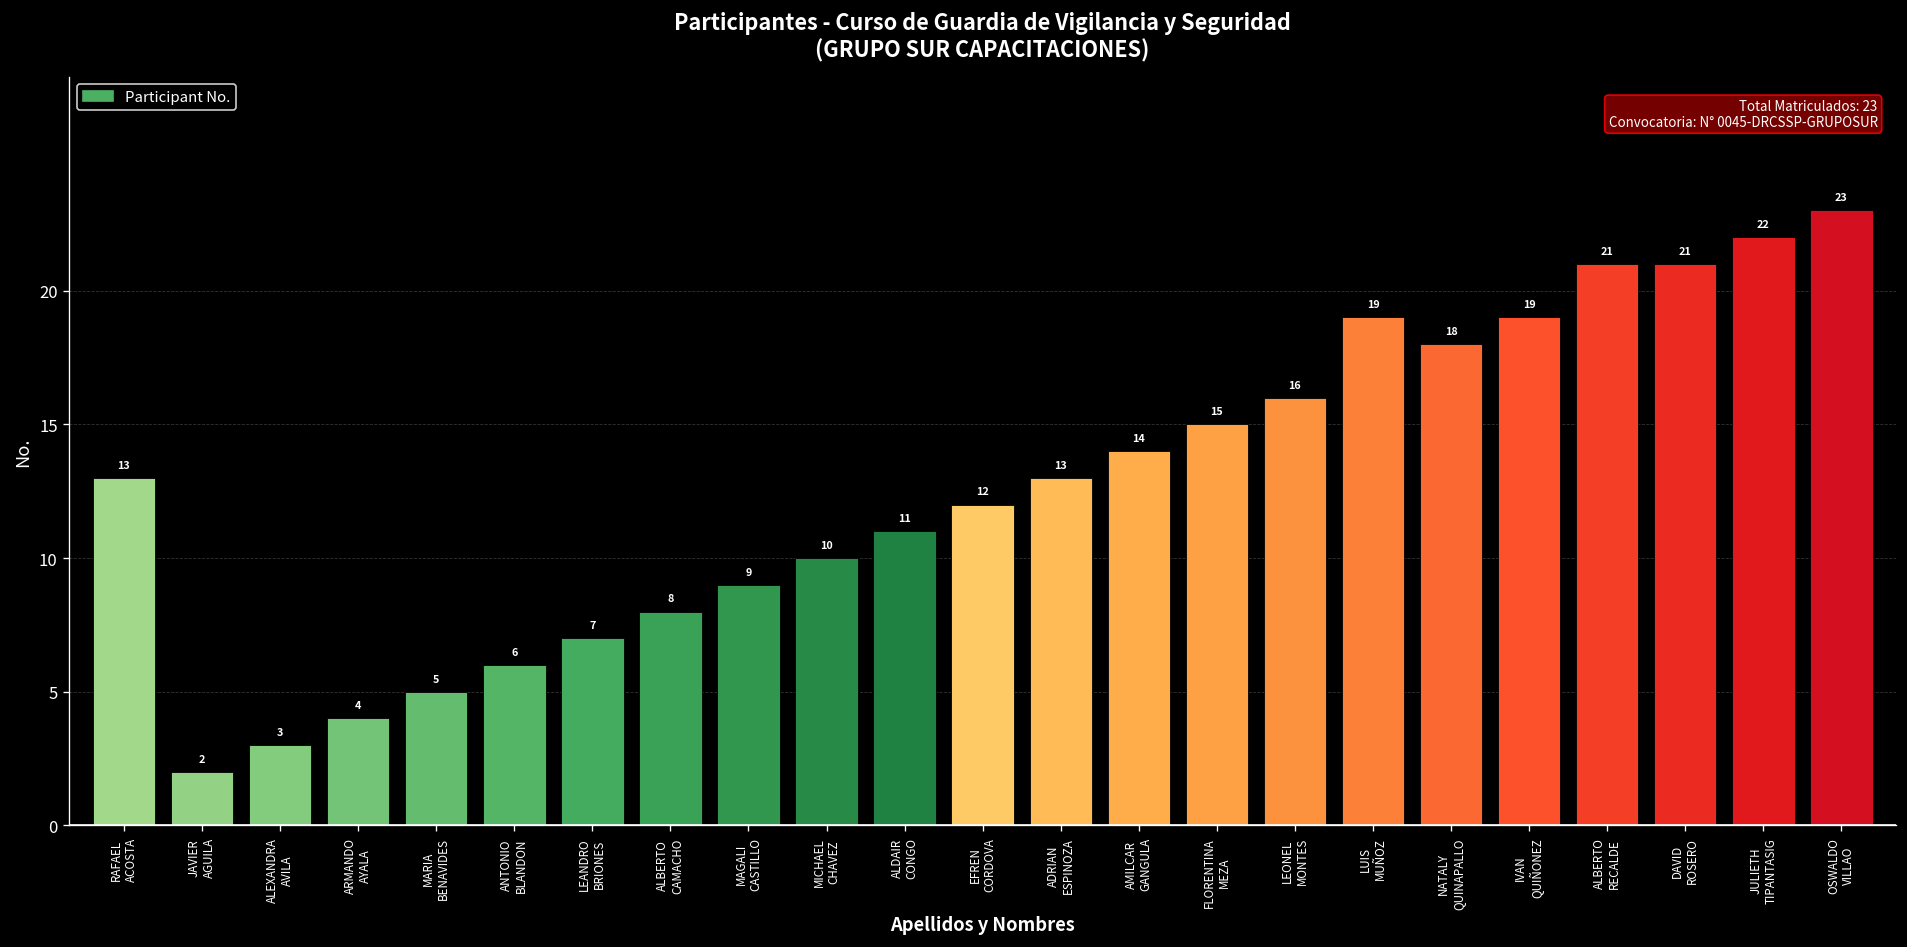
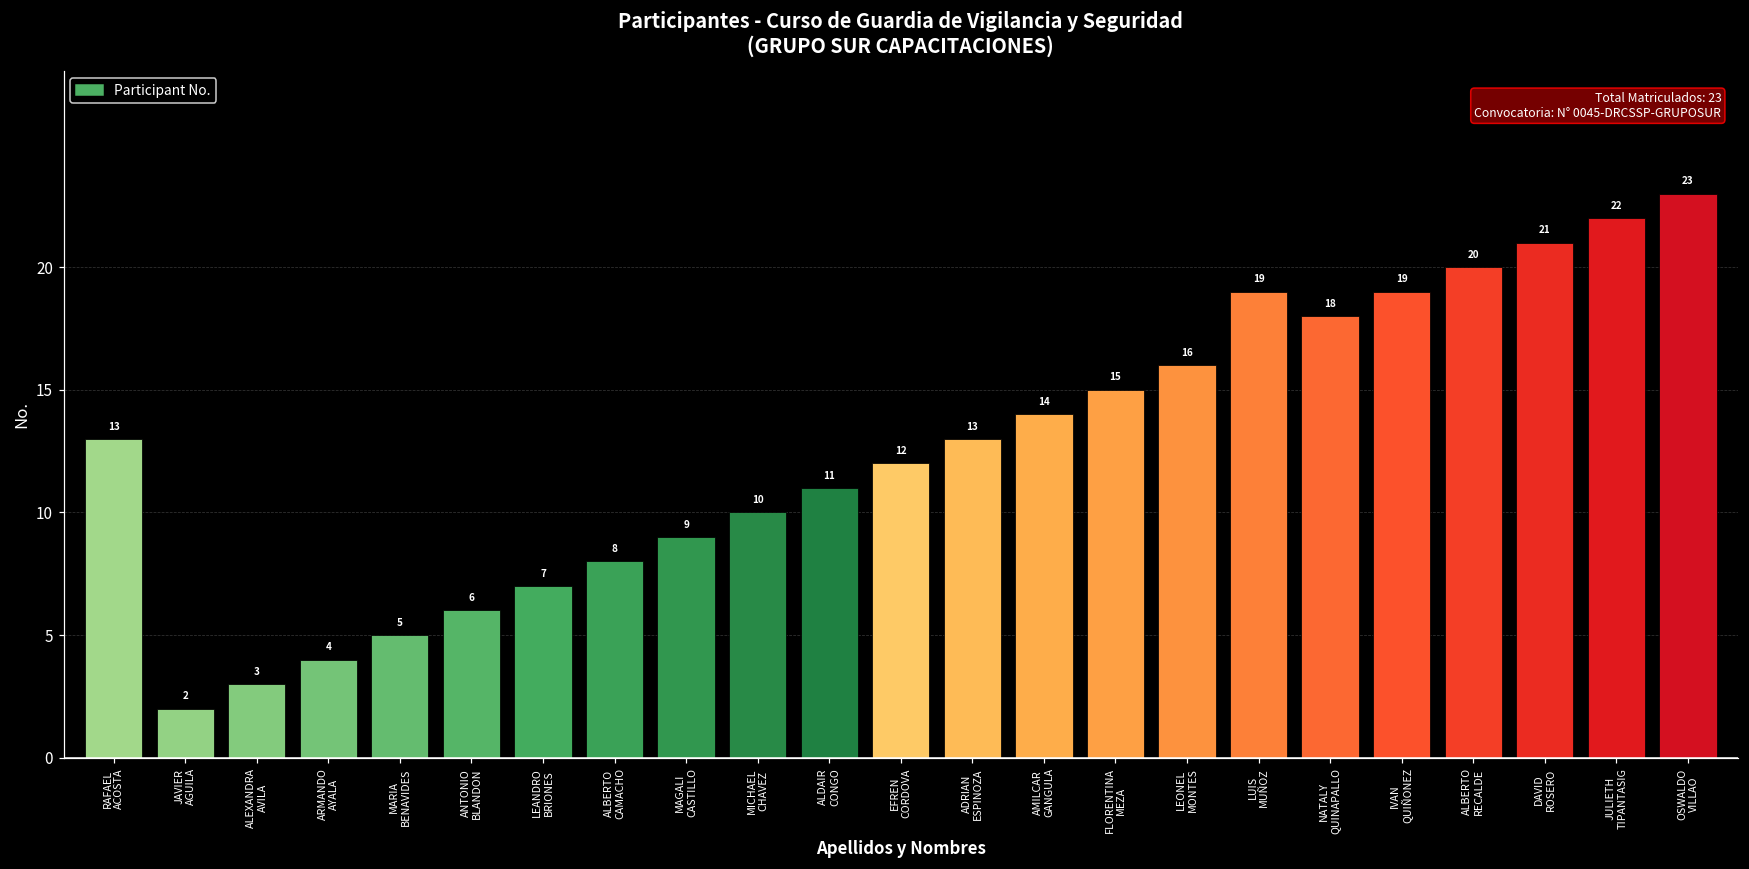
  {
    "RAFAEL ACOSTA": 13,
    "JAVIER AGUILA": 2,
    "ALEXANDRA AVILA": 3,
    "ARMANDO AYALA": 4,
    "MARIA BENAVIDES": 5,
    "ANTONIO BLANDON": 6,
    "LEANDRO BRIONES": 7,
    "ALBERTO CAMACHO": 8,
    "MAGALI CASTILLO": 9,
    "MICHAEL CHAVEZ": 10,
    "ALDAIR CONGO": 11,
    "EFREN CORDOVA": 12,
    "ADRIAN ESPINOZA": 13,
    "AMILCAR GANGULA": 14,
    "FLORENTINA MEZA": 15,
    "LEONEL MONTES": 16,
    "LUIS MUÑOZ": 19,
    "NATALY QUINAPALLO": 18,
    "IVAN QUIÑONEZ": 19,
-   "ALBERTO RECALDE": 21,
+   "ALBERTO RECALDE": 20,
    "DAVID ROSERO": 21,
    "JULIETH TIPANTASIG": 22,
    "OSWALDO VILLAO": 23
  }
